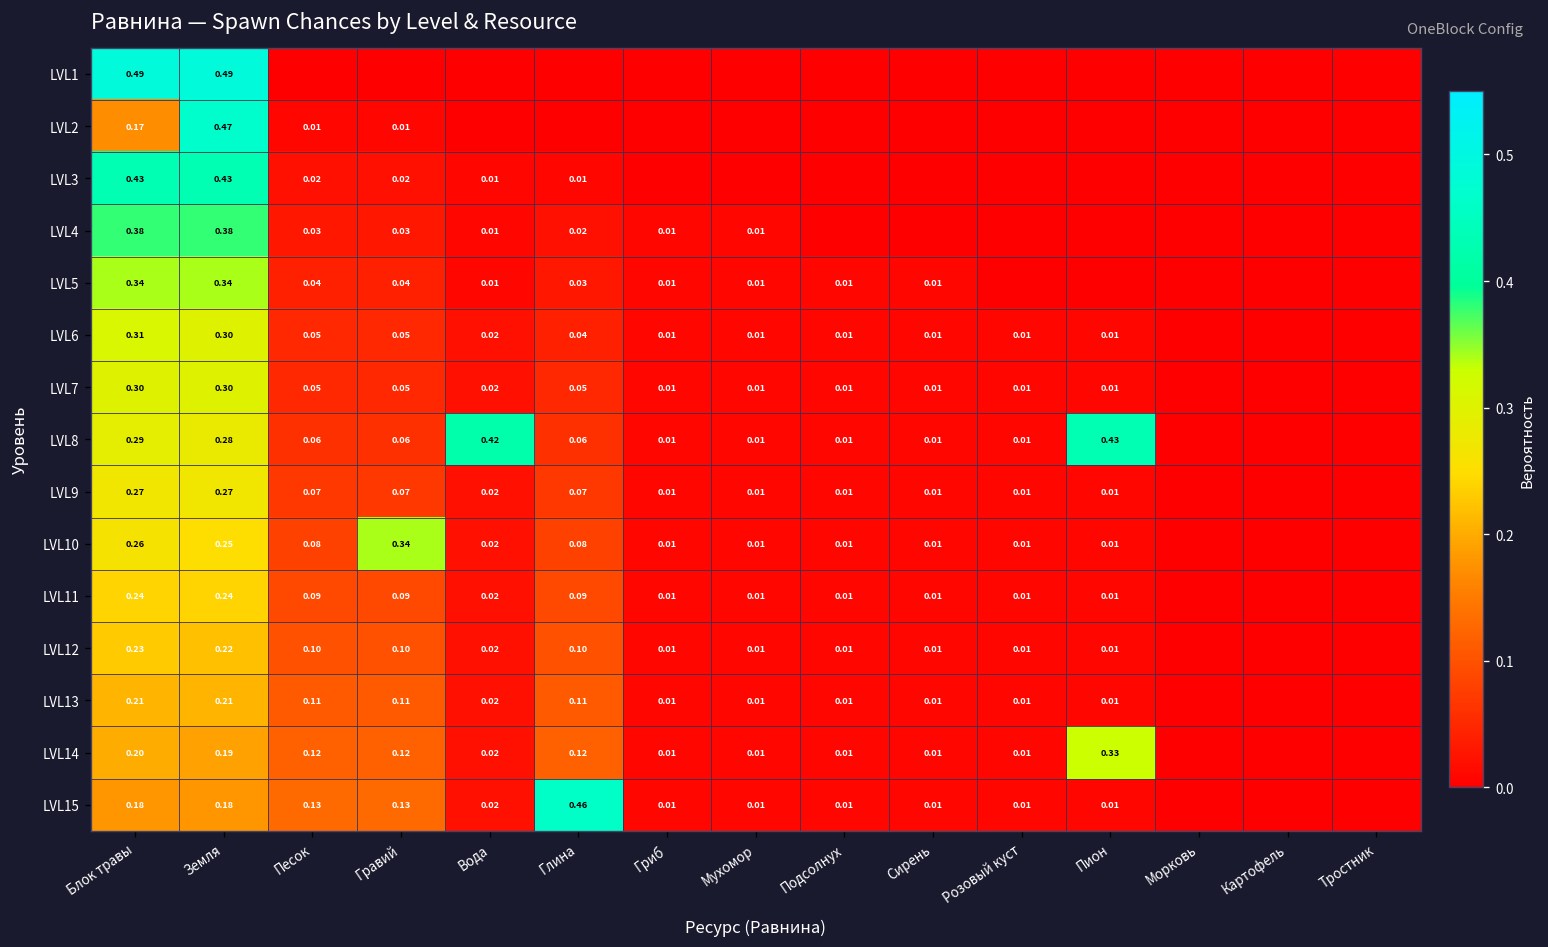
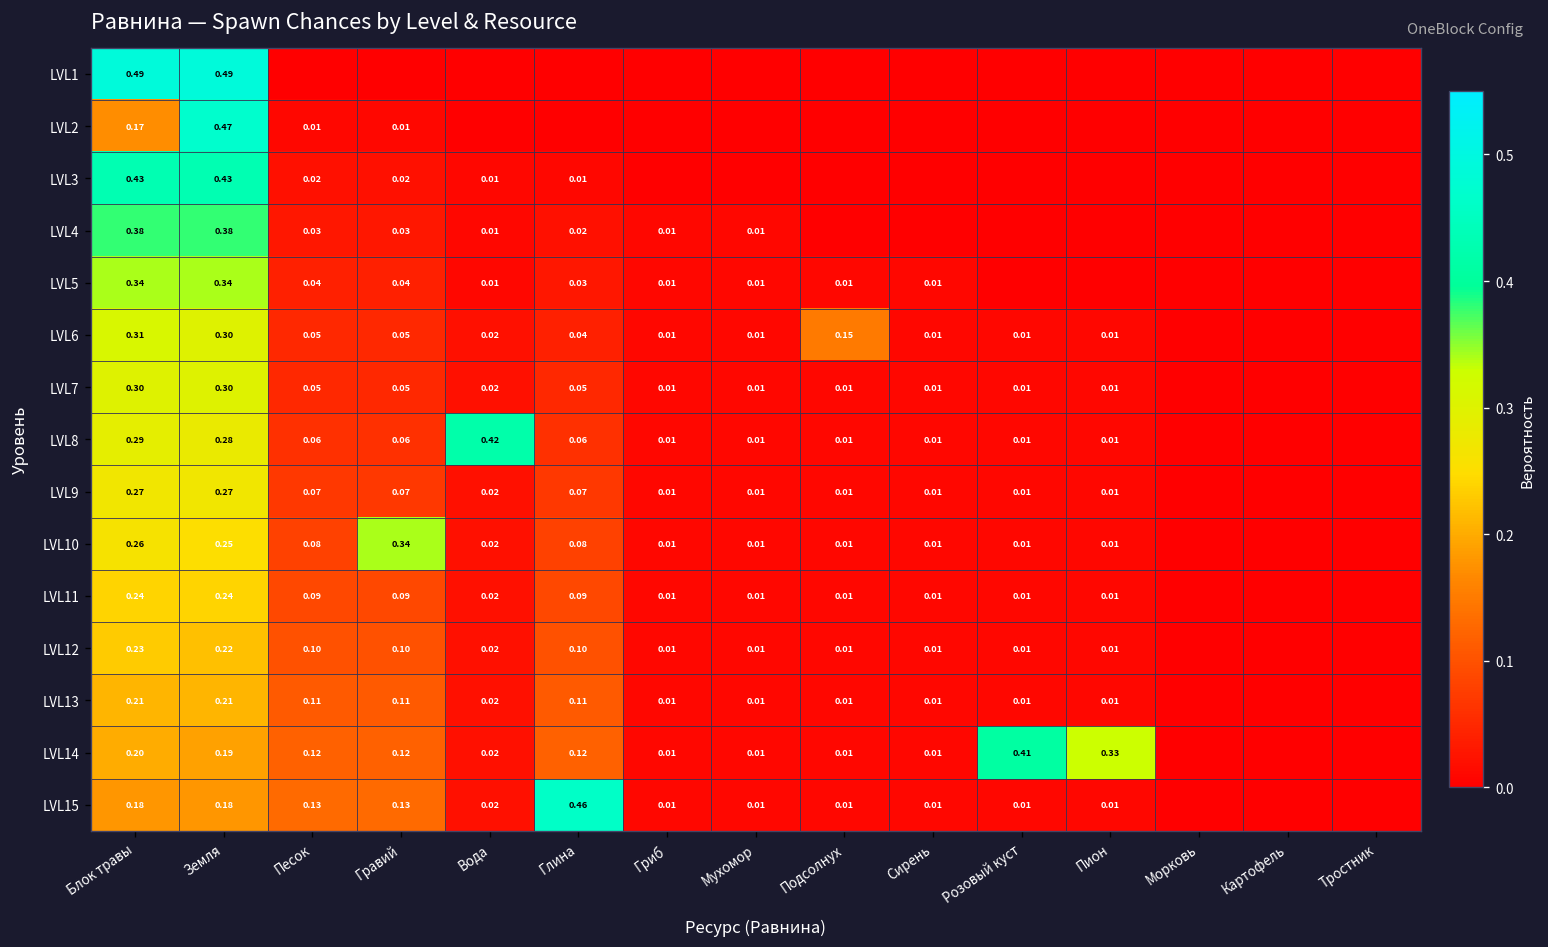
  {
    "LVL1": {
      "Блок травы": 0.49,
      "Земля": 0.49
    },
    "LVL2": {
      "Блок травы": 0.17,
      "Земля": 0.47,
      "Песок": 0.01,
      "Гравий": 0.01
    },
    "LVL3": {
      "Блок травы": 0.43,
      "Земля": 0.43,
      "Песок": 0.02,
      "Гравий": 0.02,
      "Вода": 0.01,
      "Глина": 0.01
    },
    "LVL4": {
      "Блок травы": 0.38,
      "Земля": 0.38,
      "Песок": 0.03,
      "Гравий": 0.03,
      "Вода": 0.01,
      "Глина": 0.02,
      "Гриб": 0.01,
      "Мухомор": 0.01
    },
    "LVL5": {
      "Блок травы": 0.34,
      "Земля": 0.34,
      "Песок": 0.04,
      "Гравий": 0.04,
      "Вода": 0.01,
      "Глина": 0.03,
      "Гриб": 0.01,
      "Мухомор": 0.01,
      "Подсолнух": 0.01,
      "Сирень": 0.01
    },
    "LVL6": {
      "Блок травы": 0.31,
      "Земля": 0.30,
      "Песок": 0.05,
      "Гравий": 0.05,
      "Вода": 0.02,
      "Глина": 0.04,
      "Гриб": 0.01,
      "Мухомор": 0.01,
-     "Подсолнух": 0.01,
+     "Подсолнух": 0.15,
      "Сирень": 0.01,
      "Розовый куст": 0.01,
      "Пион": 0.01
    },
    "LVL7": {
      "Блок травы": 0.30,
      "Земля": 0.30,
      "Песок": 0.05,
      "Гравий": 0.05,
      "Вода": 0.02,
      "Глина": 0.05,
      "Гриб": 0.01,
      "Мухомор": 0.01,
      "Подсолнух": 0.01,
      "Сирень": 0.01,
      "Розовый куст": 0.01,
      "Пион": 0.01
    },
    "LVL8": {
      "Блок травы": 0.29,
      "Земля": 0.28,
      "Песок": 0.06,
      "Гравий": 0.06,
      "Вода": 0.42,
      "Глина": 0.06,
      "Гриб": 0.01,
      "Мухомор": 0.01,
      "Подсолнух": 0.01,
      "Сирень": 0.01,
      "Розовый куст": 0.01,
-     "Пион": 0.43
+     "Пион": 0.01
    },
    "LVL9": {
      "Блок травы": 0.27,
      "Земля": 0.27,
      "Песок": 0.07,
      "Гравий": 0.07,
      "Вода": 0.02,
      "Глина": 0.07,
      "Гриб": 0.01,
      "Мухомор": 0.01,
      "Подсолнух": 0.01,
      "Сирень": 0.01,
      "Розовый куст": 0.01,
      "Пион": 0.01
    },
    "LVL10": {
      "Блок травы": 0.26,
      "Земля": 0.25,
      "Песок": 0.08,
      "Гравий": 0.34,
      "Вода": 0.02,
      "Глина": 0.08,
      "Гриб": 0.01,
      "Мухомор": 0.01,
      "Подсолнух": 0.01,
      "Сирень": 0.01,
      "Розовый куст": 0.01,
      "Пион": 0.01
    },
    "LVL11": {
      "Блок травы": 0.24,
      "Земля": 0.24,
      "Песок": 0.09,
      "Гравий": 0.09,
      "Вода": 0.02,
      "Глина": 0.09,
      "Гриб": 0.01,
      "Мухомор": 0.01,
      "Подсолнух": 0.01,
      "Сирень": 0.01,
      "Розовый куст": 0.01,
      "Пион": 0.01
    },
    "LVL12": {
      "Блок травы": 0.23,
      "Земля": 0.22,
      "Песок": 0.10,
      "Гравий": 0.10,
      "Вода": 0.02,
      "Глина": 0.10,
      "Гриб": 0.01,
      "Мухомор": 0.01,
      "Подсолнух": 0.01,
      "Сирень": 0.01,
      "Розовый куст": 0.01,
      "Пион": 0.01
    },
    "LVL13": {
      "Блок травы": 0.21,
      "Земля": 0.21,
      "Песок": 0.11,
      "Гравий": 0.11,
      "Вода": 0.02,
      "Глина": 0.11,
      "Гриб": 0.01,
      "Мухомор": 0.01,
      "Подсолнух": 0.01,
      "Сирень": 0.01,
      "Розовый куст": 0.01,
      "Пион": 0.01
    },
    "LVL14": {
      "Блок травы": 0.20,
      "Земля": 0.19,
      "Песок": 0.12,
      "Гравий": 0.12,
      "Вода": 0.02,
      "Глина": 0.12,
      "Гриб": 0.01,
      "Мухомор": 0.01,
      "Подсолнух": 0.01,
      "Сирень": 0.01,
-     "Розовый куст": 0.01,
+     "Розовый куст": 0.41,
      "Пион": 0.33
    },
    "LVL15": {
      "Блок травы": 0.18,
      "Земля": 0.18,
      "Песок": 0.13,
      "Гравий": 0.13,
      "Вода": 0.02,
      "Глина": 0.46,
      "Гриб": 0.01,
      "Мухомор": 0.01,
      "Подсолнух": 0.01,
      "Сирень": 0.01,
      "Розовый куст": 0.01,
      "Пион": 0.01
    }
  }
